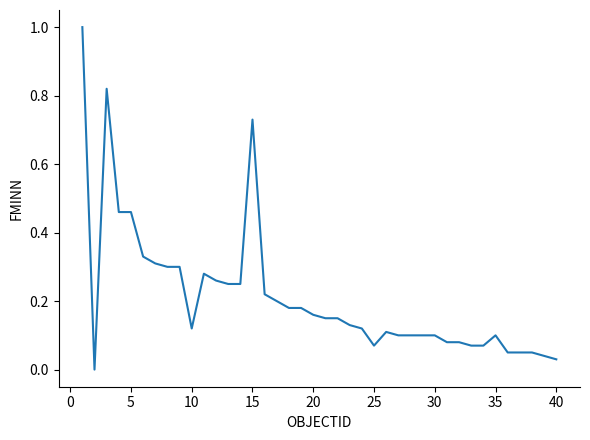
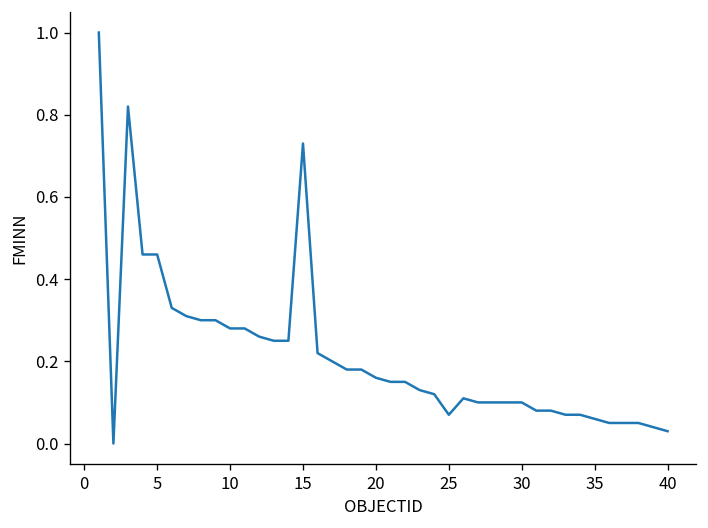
  {
    "5": 0.46,
-   "10": 0.12,
+   "10": 0.28,
    "15": 0.73,
    "20": 0.16,
    "25": 0.07,
    "30": 0.10,
-   "35": 0.10,
+   "35": 0.06,
    "40": 0.03
  }
